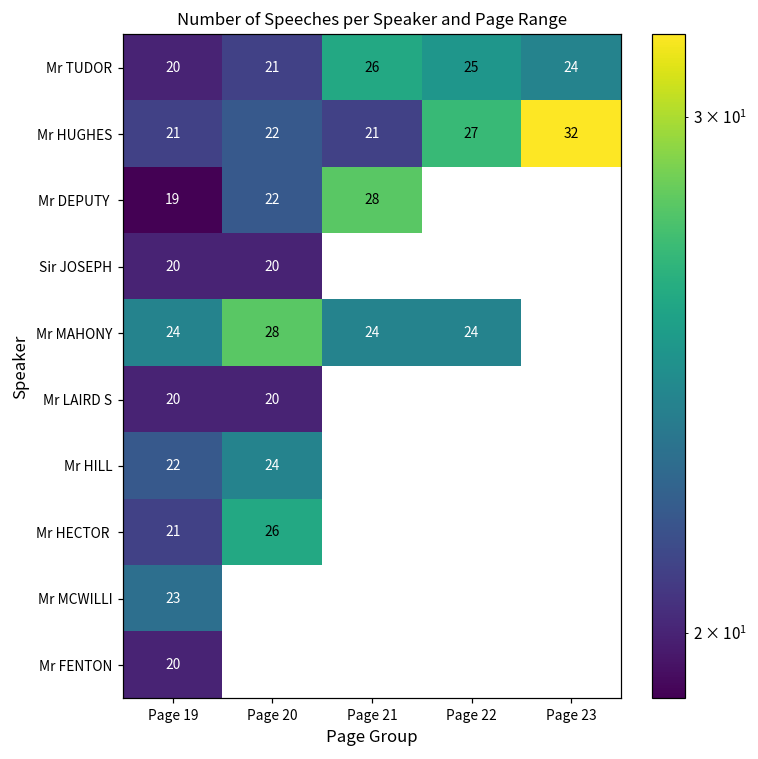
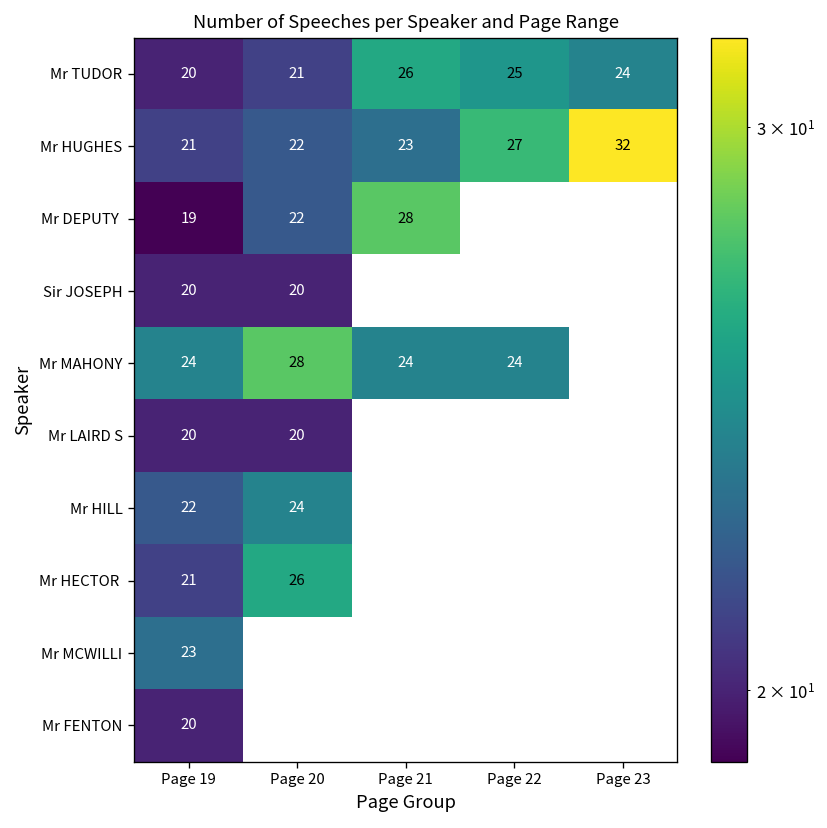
  {
    "Mr TUDOR": {
      "Page 19": 20,
      "Page 20": 21,
      "Page 21": 26,
      "Page 22": 25,
      "Page 23": 24
    },
    "Mr HUGHES": {
      "Page 19": 21,
      "Page 20": 22,
-     "Page 21": 21,
+     "Page 21": 23,
      "Page 22": 27,
      "Page 23": 32
    },
    "Mr DEPUTY": {
      "Page 19": 19,
      "Page 20": 22,
      "Page 21": 28
    },
    "Sir JOSEPH": {
      "Page 19": 20,
      "Page 20": 20
    },
    "Mr MAHONY": {
      "Page 19": 24,
      "Page 20": 28,
      "Page 21": 24,
      "Page 22": 24
    },
    "Mr LAIRD S": {
      "Page 19": 20,
      "Page 20": 20
    },
    "Mr HILL": {
      "Page 19": 22,
      "Page 20": 24
    },
    "Mr HECTOR": {
      "Page 19": 21,
      "Page 20": 26
    },
    "Mr MCWILLI": {
      "Page 19": 23
    },
    "Mr FENTON": {
      "Page 19": 20
    }
  }
